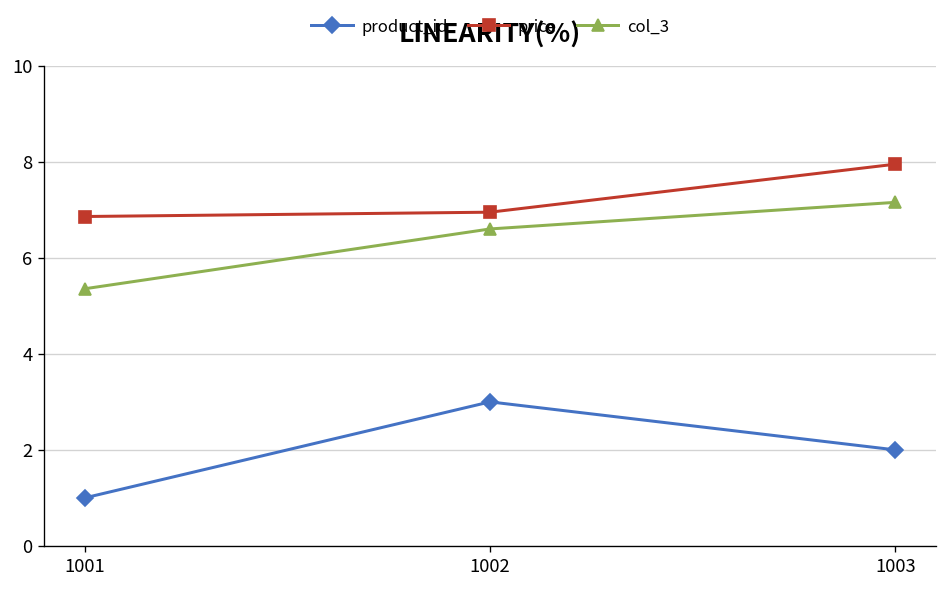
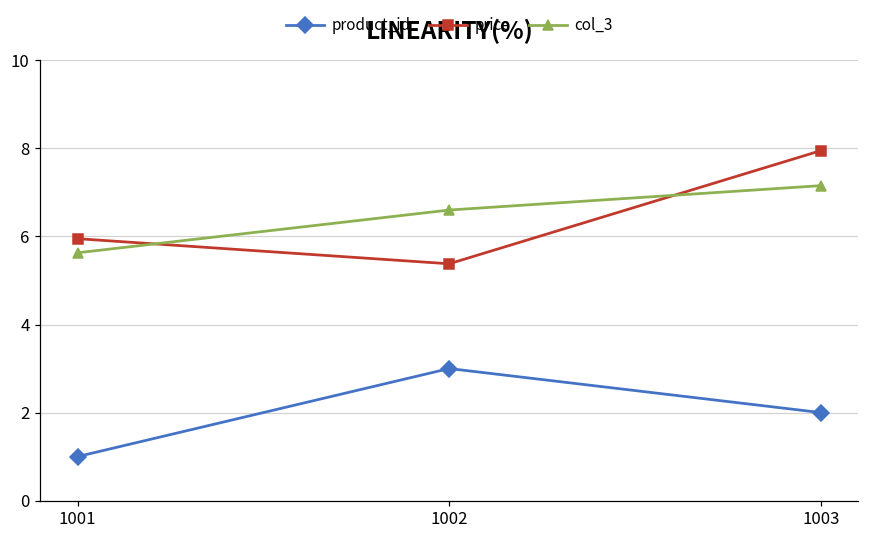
  {
    "product_id": {
      "1001": 1.0,
      "1002": 3.0,
      "1003": 2.0
    },
    "price": {
-     "1001": 6.9,
-     "1002": 7.0,
+     "1001": 6.0,
+     "1002": 5.4,
      "1003": 8.0
    },
    "col_3": {
-     "1001": 5.4,
+     "1001": 5.6,
      "1002": 6.6,
      "1003": 7.2
    }
  }
